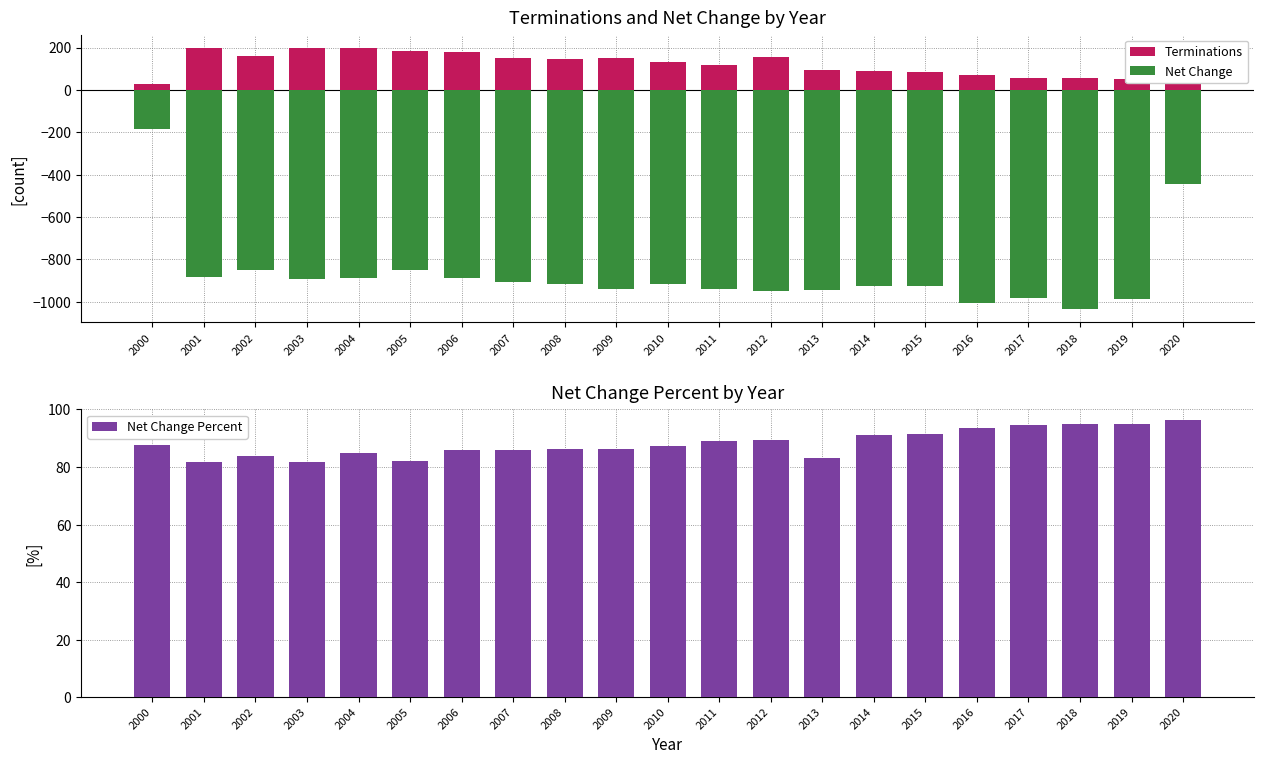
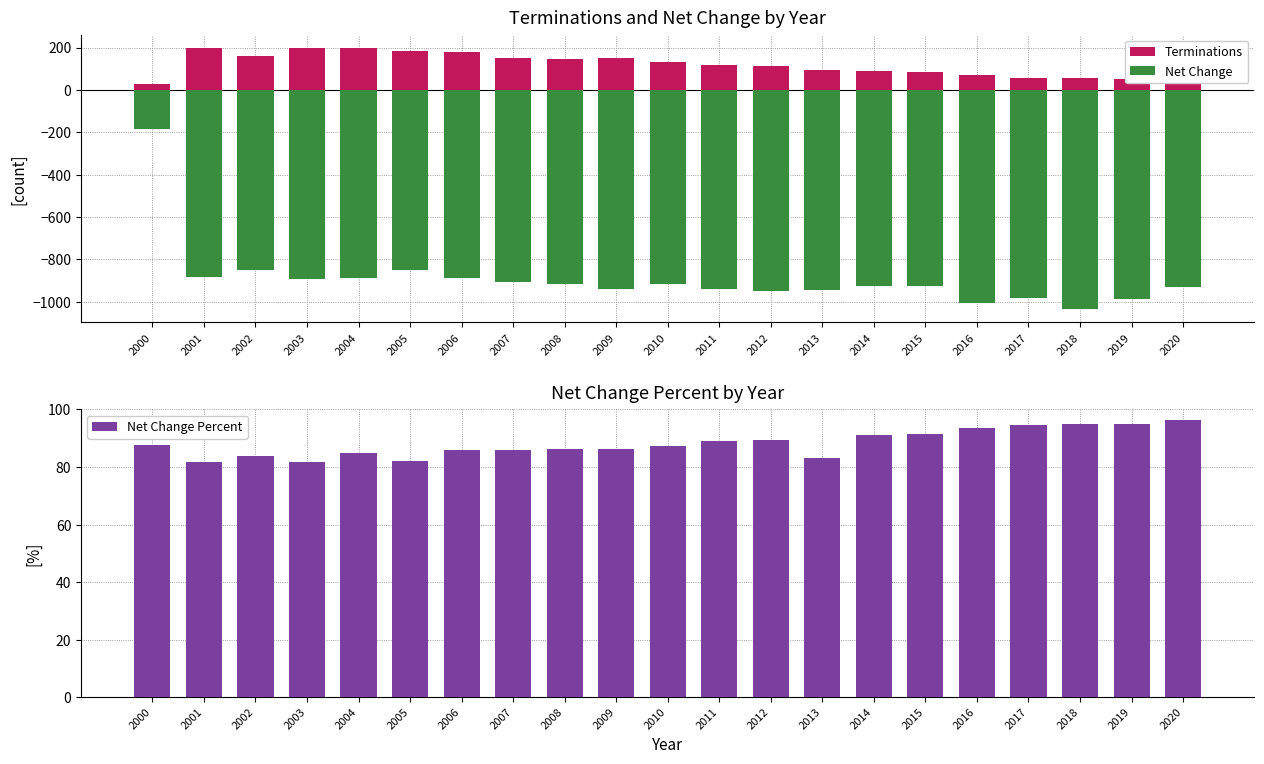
  {
    "Terminations and Net Change by Year": {
      "Terminations": {
        "2000": 30,
        "2001": 200,
        "2002": 160,
        "2003": 200,
        "2004": 200,
        "2005": 190,
        "2006": 180,
        "2007": 150,
        "2008": 150,
        "2009": 150,
        "2010": 130,
        "2011": 120,
-       "2012": 160,
+       "2012": 110,
        "2013": 100,
        "2014": 90,
        "2015": 90,
        "2016": 70,
        "2017": 60,
        "2018": 50
      },
      "Net Change": {
        "2000": -190,
        "2001": -890,
        "2002": -850,
        "2003": -890,
        "2004": -890,
        "2005": -850,
        "2006": -890,
        "2007": -910,
        "2008": -920,
        "2009": -940,
        "2010": -920,
        "2011": -940,
        "2012": -950,
        "2013": -950,
        "2014": -920,
        "2015": -930,
        "2016": -1010,
        "2017": -990,
        "2018": -1040,
        "2019": -990,
-       "2020": -450
+       "2020": -930
      }
    },
    "Net Change Percent by Year": {
      "2000": 88,
      "2001": 82,
      "2002": 84,
      "2003": 82,
      "2004": 85,
      "2005": 82,
      "2006": 86,
      "2007": 86,
      "2008": 86,
      "2009": 86,
      "2010": 87,
      "2011": 89,
      "2012": 90,
      "2013": 83,
      "2014": 91,
      "2015": 91,
      "2016": 93,
      "2017": 94,
      "2018": 95,
      "2019": 95,
      "2020": 96
    }
  }
